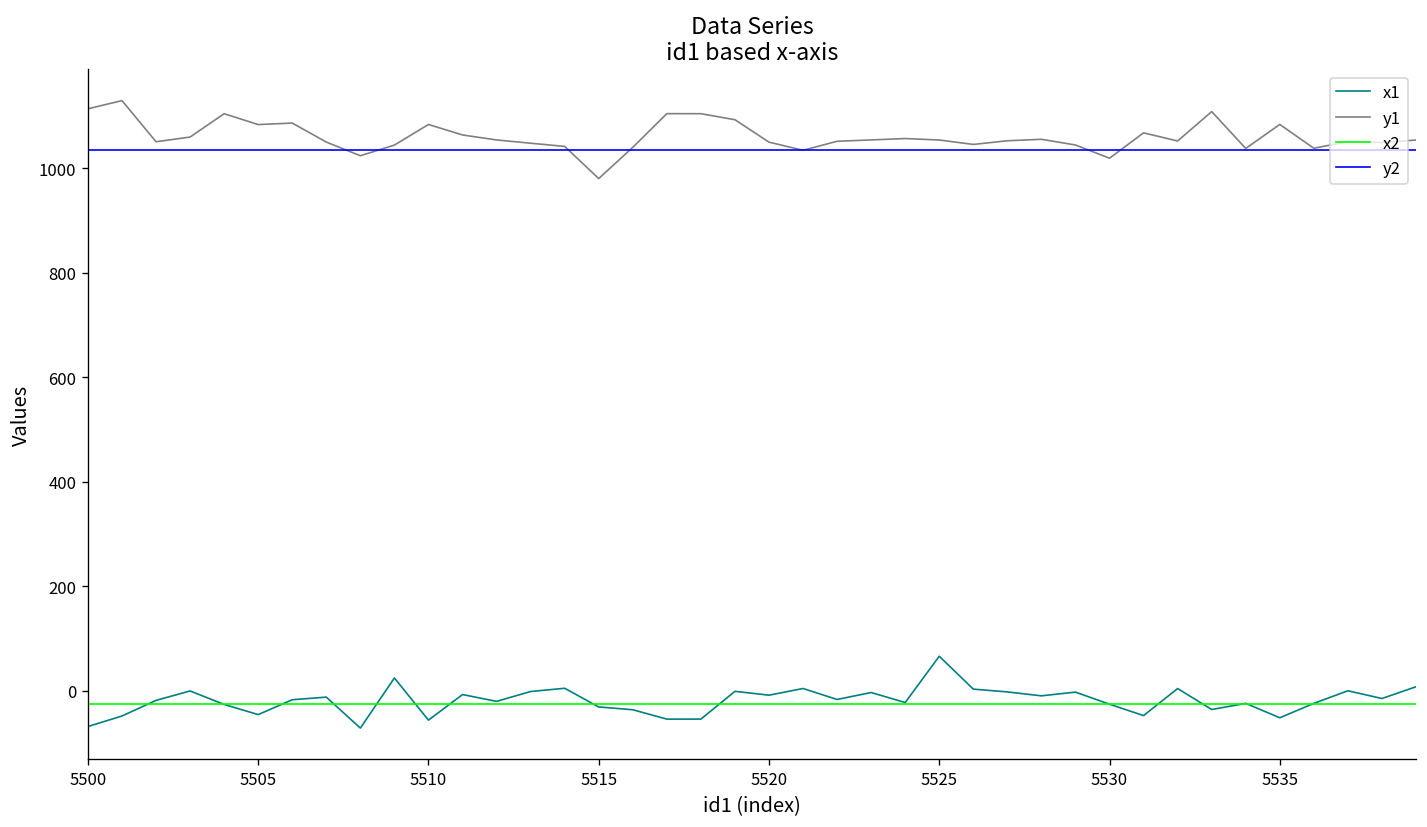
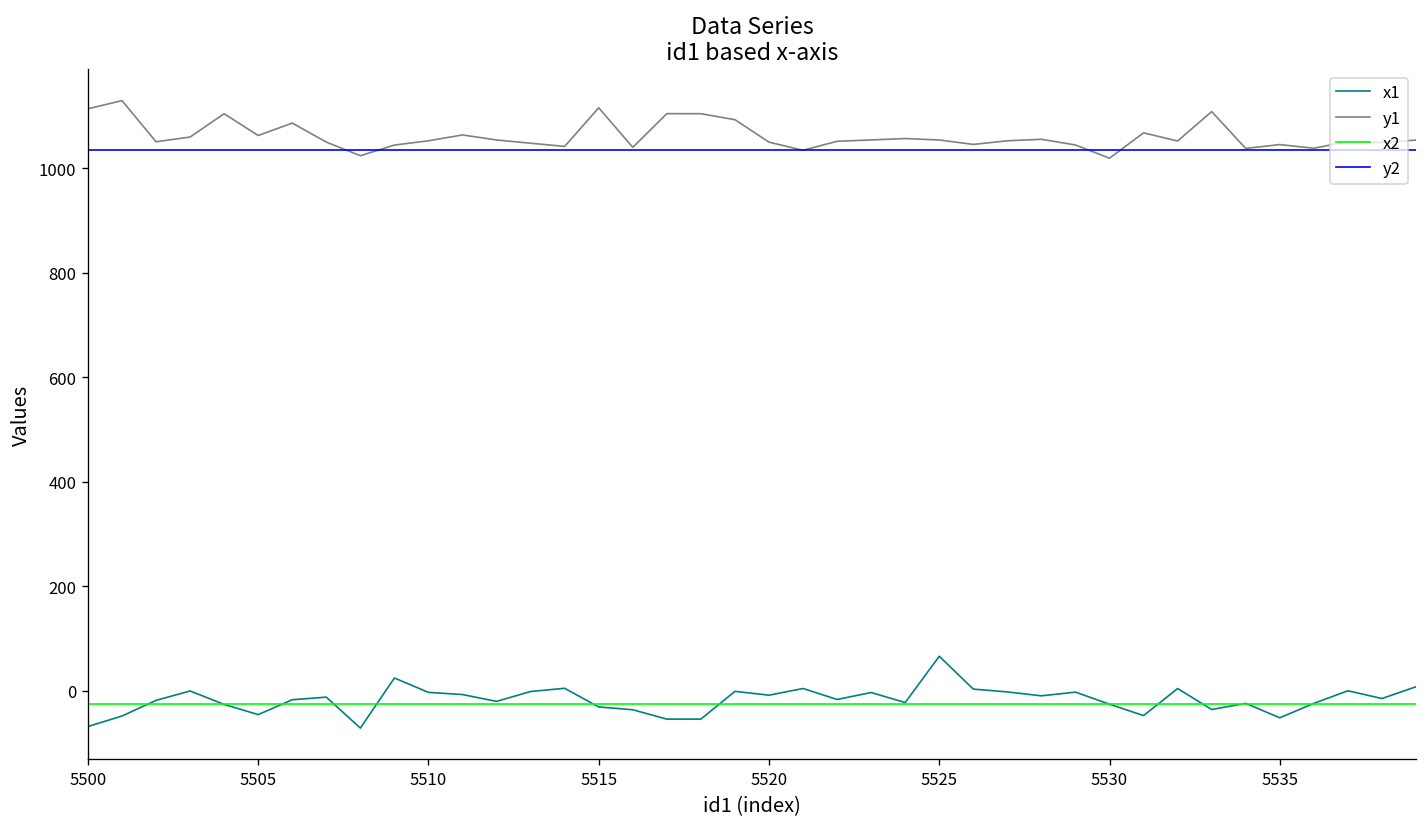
  {
    "x1": {
      "5500": -70,
      "5505": -50,
-     "5510": -60,
+     "5510": 0,
      "5515": -30,
      "5520": -10,
      "5525": 70,
      "5535": -50
    },
    "y1": {
      "5500": 1110,
-     "5505": 1080,
-     "5510": 1080,
-     "5515": 980,
+     "5505": 1060,
+     "5510": 1050,
+     "5515": 1120,
      "5520": 1050,
      "5525": 1050,
      "5530": 1020,
-     "5535": 1080
+     "5535": 1050
    },
    "x2": {
      "5500": -20,
      "5505": -20,
      "5510": -20,
      "5515": -20,
      "5520": -20,
      "5525": -20,
      "5535": -20
    },
    "y2": {
      "5500": 1040,
      "5505": 1040,
      "5510": 1040,
      "5515": 1040,
      "5520": 1040,
      "5525": 1040,
      "5530": 1040,
      "5535": 1040
    }
  }
